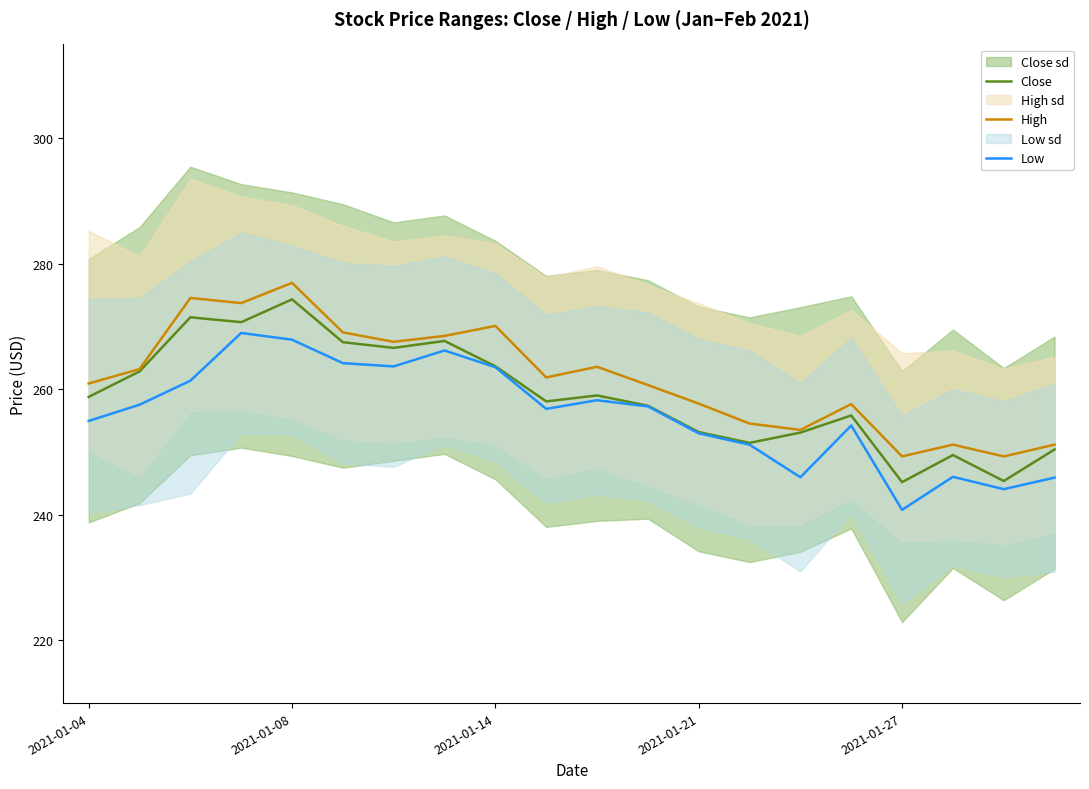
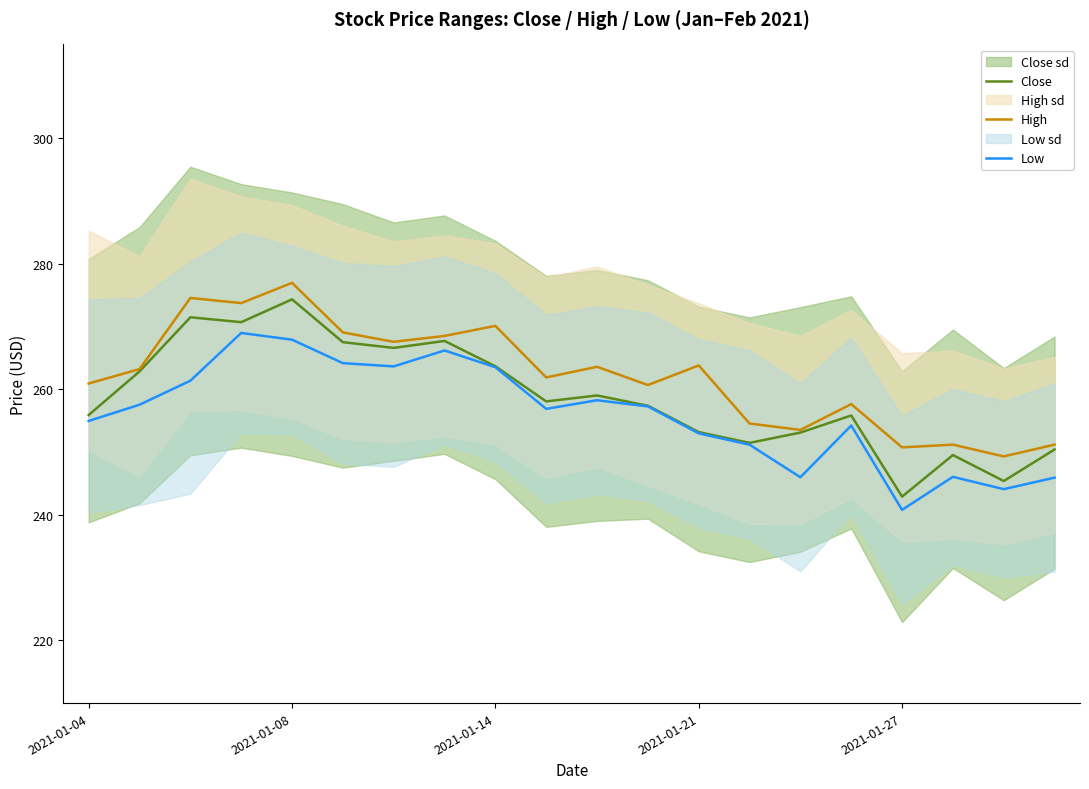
  {
    "Close": {
-     "2021-01-04": 259,
+     "2021-01-04": 256,
      "2021-01-08": 274,
-     "2021-01-27": 245
+     "2021-01-27": 243
    },
    "High": {
      "2021-01-04": 261,
      "2021-01-08": 277,
      "2021-01-14": 270,
-     "2021-01-21": 258,
-     "2021-01-27": 249
+     "2021-01-21": 264,
+     "2021-01-27": 251
    },
    "Low": {
      "2021-01-04": 255,
      "2021-01-08": 268,
      "2021-01-27": 241
    }
  }
